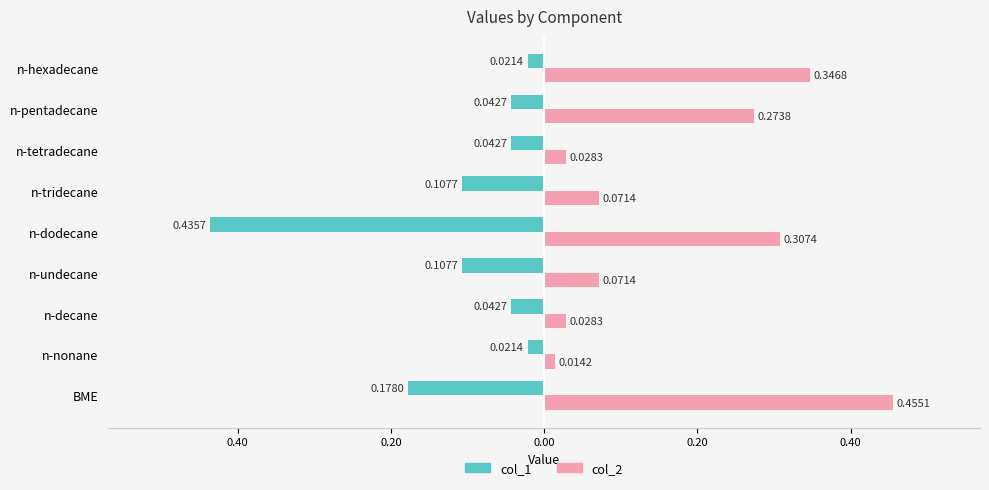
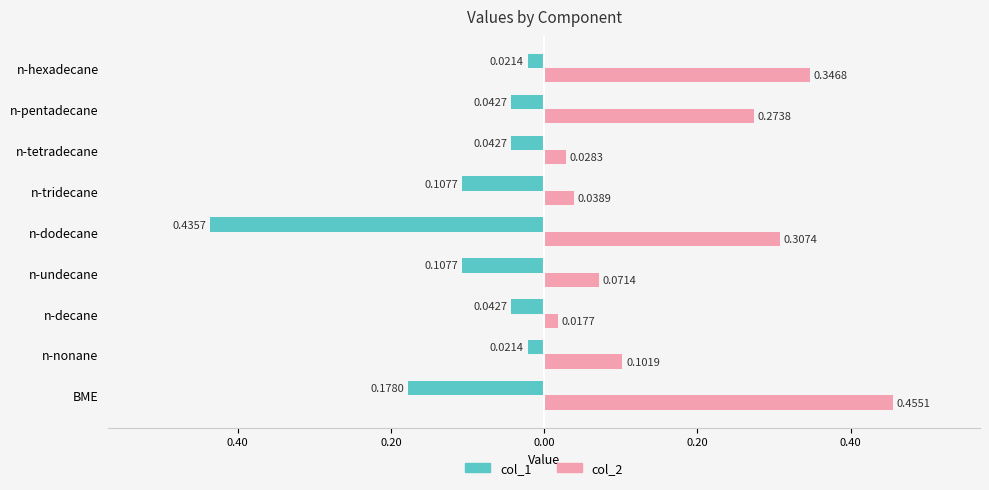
  {
    "col_2": {
      "n-hexadecane": 0.3468,
      "n-pentadecane": 0.2738,
      "n-tetradecane": 0.0283,
-     "n-tridecane": 0.0714,
+     "n-tridecane": 0.0389,
      "n-dodecane": 0.3074,
      "n-undecane": 0.0714,
-     "n-decane": 0.0283,
-     "n-nonane": 0.0142,
+     "n-decane": 0.0177,
+     "n-nonane": 0.1019,
      "BME": 0.4551
    }
  }
